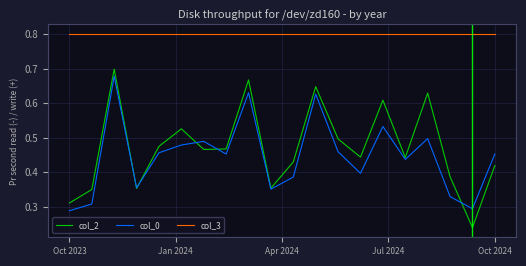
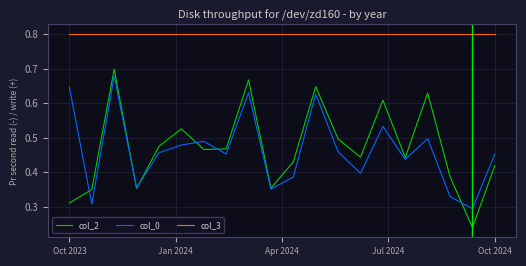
  {
    "col_2": {
      "Oct 2023": 0.31,
      "Oct 2024": 0.42
    },
    "col_0": {
-     "Oct 2023": 0.29,
+     "Oct 2023": 0.65,
      "Oct 2024": 0.45
    },
    "col_3": {
      "Oct 2023": 0.80,
      "Oct 2024": 0.80
    }
  }
